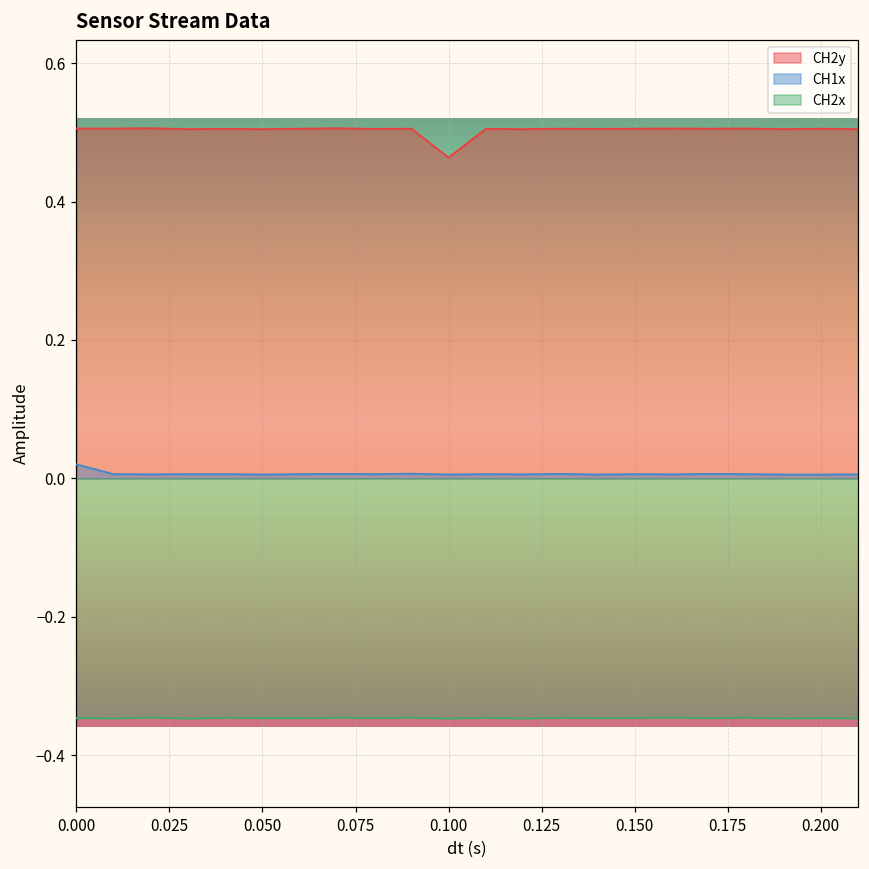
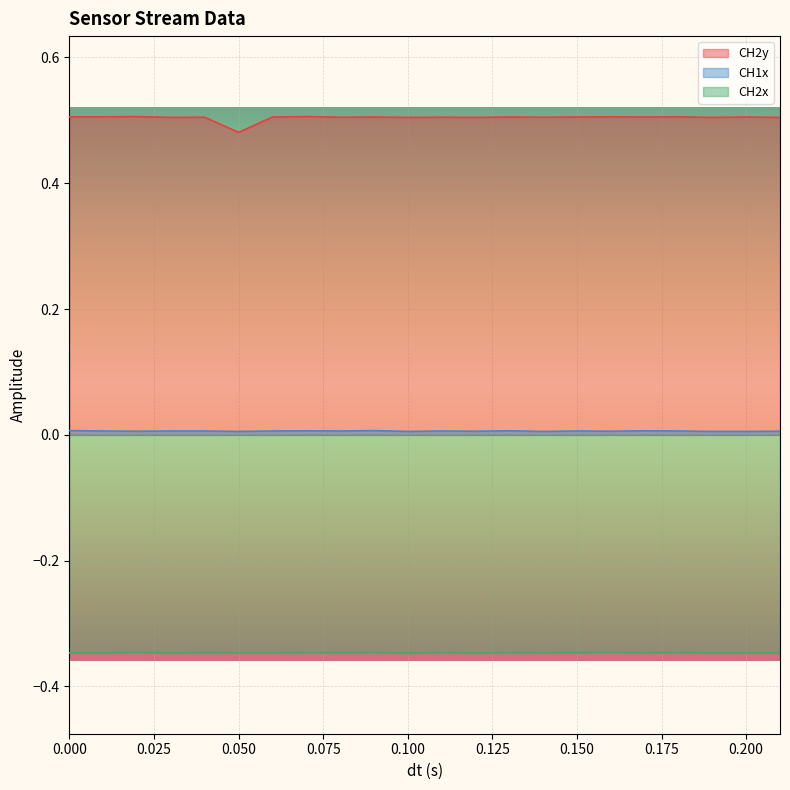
  {
    "CH2y": {
      "0.000": 0.51,
-     "0.050": 0.50,
-     "0.100": 0.46,
+     "0.050": 0.48,
+     "0.100": 0.50,
      "0.150": 0.51,
      "0.200": 0.51
    },
    "CH1x": {
-     "0.000": 0.02,
+     "0.000": 0.01,
      "0.050": 0.01,
      "0.100": 0.01,
      "0.150": 0.01,
      "0.200": 0.01
    }
  }
